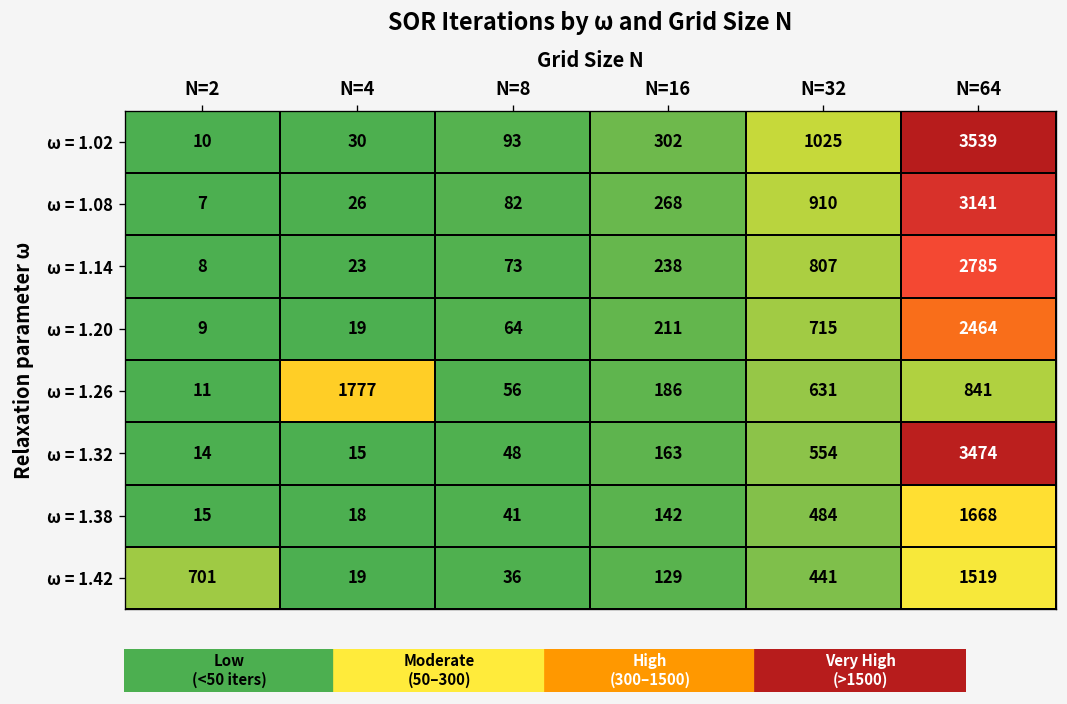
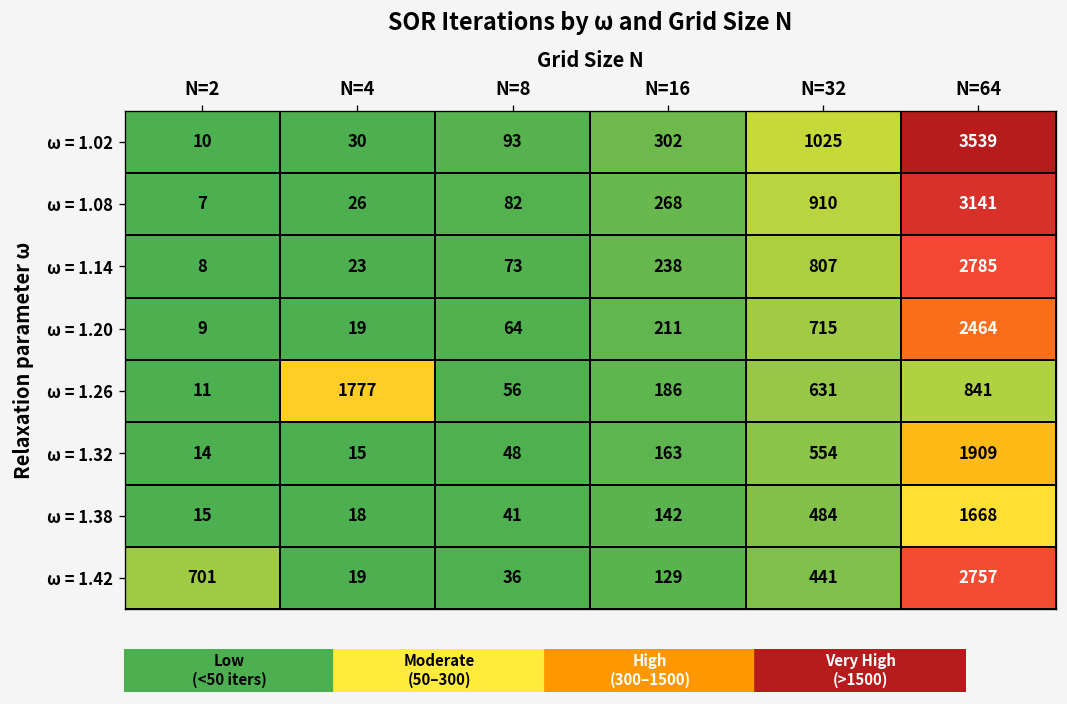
  {
    "ω = 1.02": {
      "N=2": 10,
      "N=4": 30,
      "N=8": 93,
      "N=16": 302,
      "N=32": 1025,
      "N=64": 3539
    },
    "ω = 1.08": {
      "N=2": 7,
      "N=4": 26,
      "N=8": 82,
      "N=16": 268,
      "N=32": 910,
      "N=64": 3141
    },
    "ω = 1.14": {
      "N=2": 8,
      "N=4": 23,
      "N=8": 73,
      "N=16": 238,
      "N=32": 807,
      "N=64": 2785
    },
    "ω = 1.20": {
      "N=2": 9,
      "N=4": 19,
      "N=8": 64,
      "N=16": 211,
      "N=32": 715,
      "N=64": 2464
    },
    "ω = 1.26": {
      "N=2": 11,
      "N=4": 1777,
      "N=8": 56,
      "N=16": 186,
      "N=32": 631,
      "N=64": 841
    },
    "ω = 1.32": {
      "N=2": 14,
      "N=4": 15,
      "N=8": 48,
      "N=16": 163,
      "N=32": 554,
-     "N=64": 3474
+     "N=64": 1909
    },
    "ω = 1.38": {
      "N=2": 15,
      "N=4": 18,
      "N=8": 41,
      "N=16": 142,
      "N=32": 484,
      "N=64": 1668
    },
    "ω = 1.42": {
      "N=2": 701,
      "N=4": 19,
      "N=8": 36,
      "N=16": 129,
      "N=32": 441,
-     "N=64": 1519
+     "N=64": 2757
    }
  }
